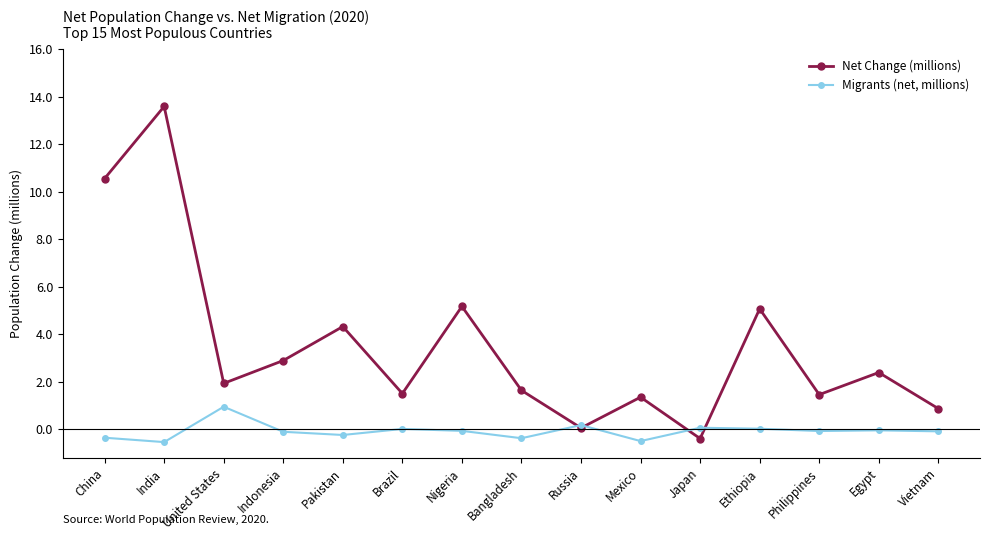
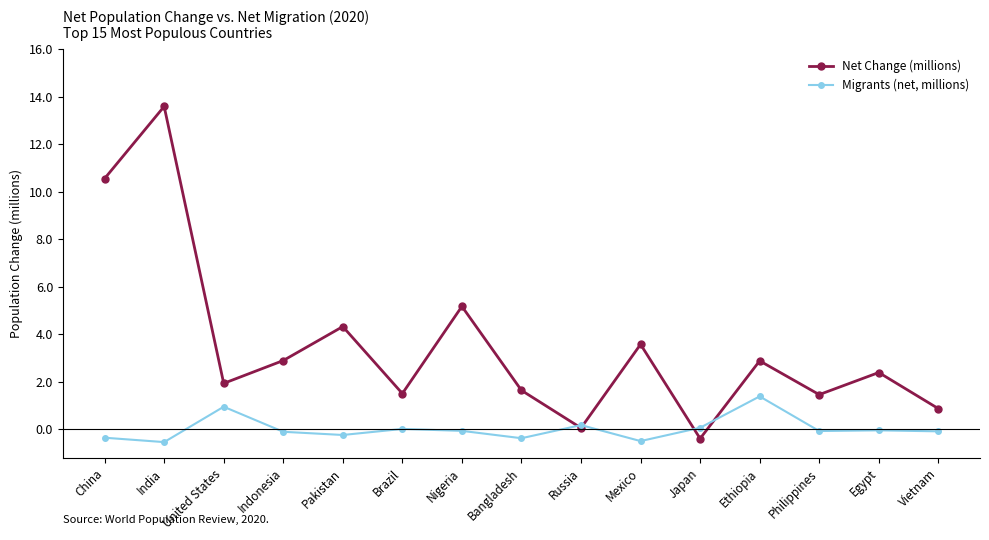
  {
    "Net Change (millions)": {
      "China": 10.6,
      "India": 13.6,
      "United States": 1.9,
      "Indonesia": 2.9,
      "Pakistan": 4.3,
      "Brazil": 1.5,
      "Nigeria": 5.2,
      "Bangladesh": 1.6,
      "Russia": 0.1,
-     "Mexico": 1.4,
+     "Mexico": 3.6,
      "Japan": -0.4,
-     "Ethiopia": 5.1,
+     "Ethiopia": 2.9,
      "Philippines": 1.5,
      "Egypt": 2.4,
      "Vietnam": 0.9
    },
    "Migrants (net, millions)": {
      "China": -0.3,
      "India": -0.5,
      "United States": 1.0,
      "Indonesia": -0.1,
      "Pakistan": -0.2,
      "Brazil": 0.0,
      "Nigeria": -0.1,
      "Bangladesh": -0.4,
      "Russia": 0.2,
      "Mexico": -0.5,
      "Japan": 0.1,
-     "Ethiopia": 0.0,
+     "Ethiopia": 1.4,
      "Philippines": -0.1,
      "Egypt": 0.0,
      "Vietnam": -0.1
    }
  }
